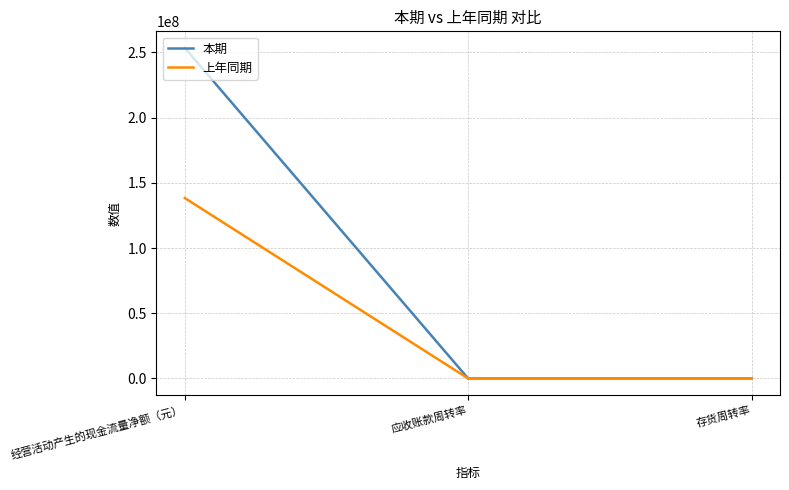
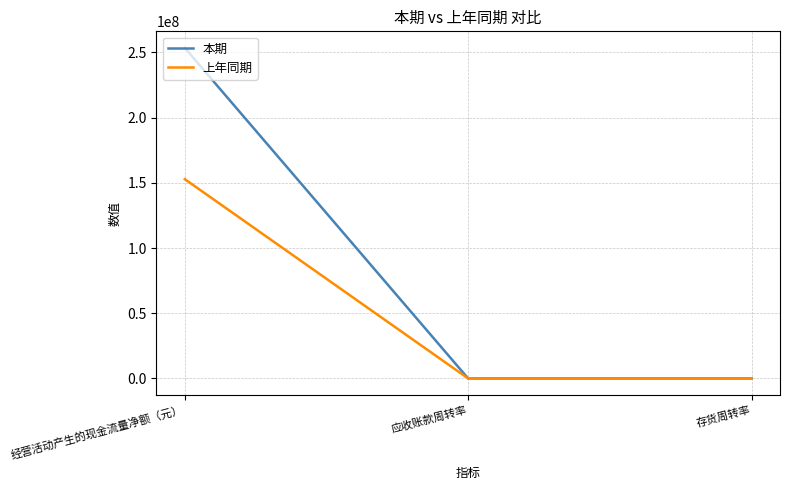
  {
    "上年同期": {
-     "经营活动产生的现金流量净额（元）": 138000000
+     "经营活动产生的现金流量净额（元）": 153000000
    }
  }
